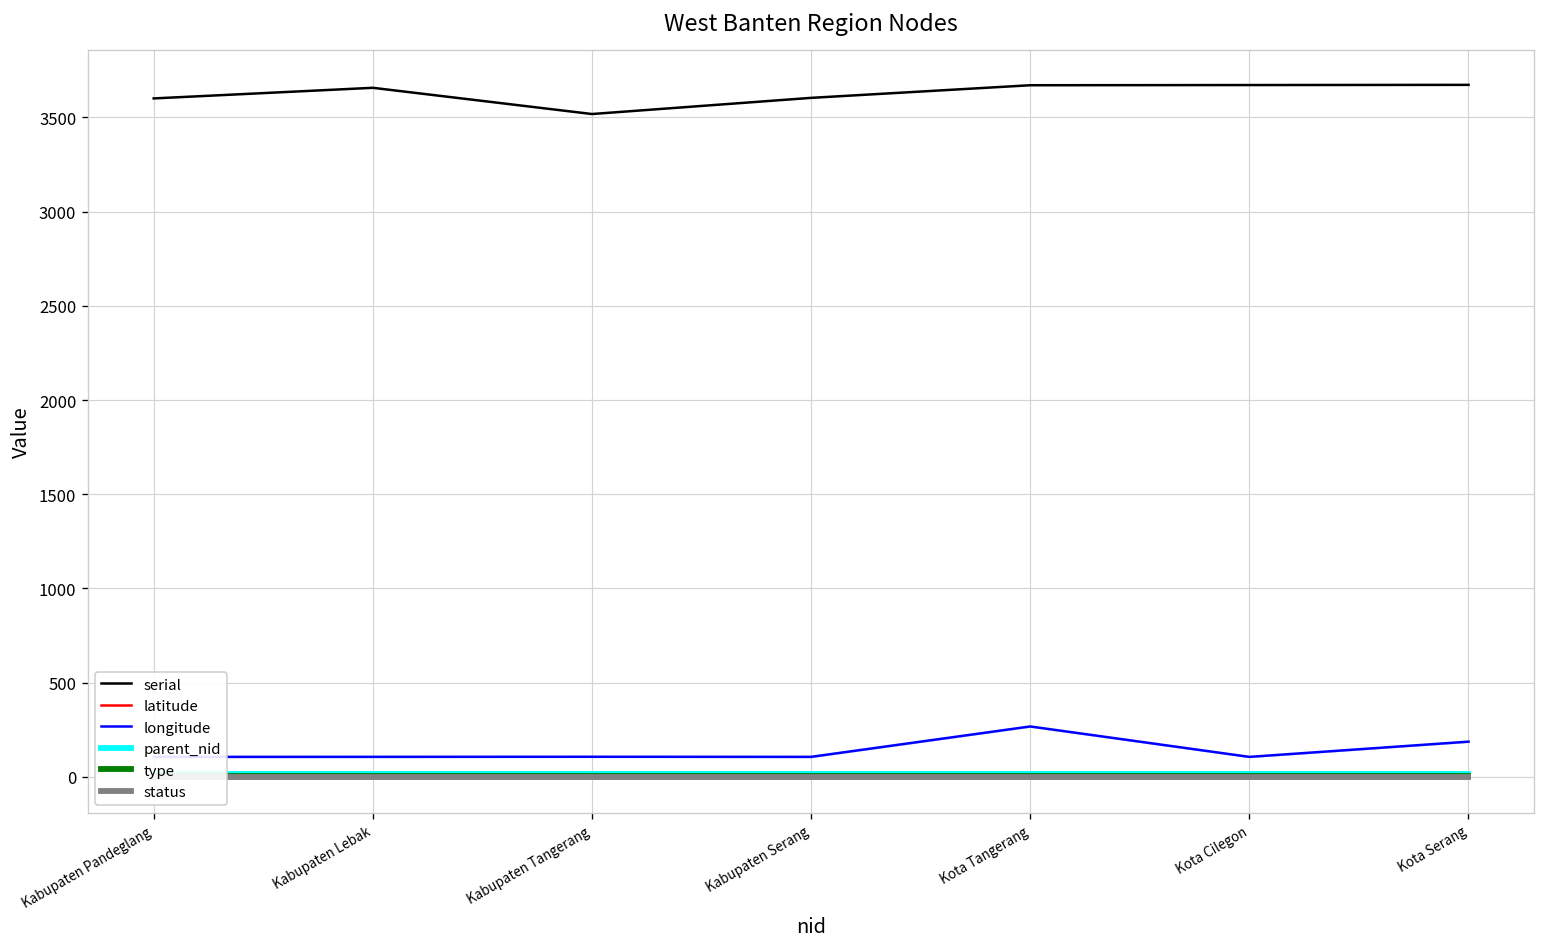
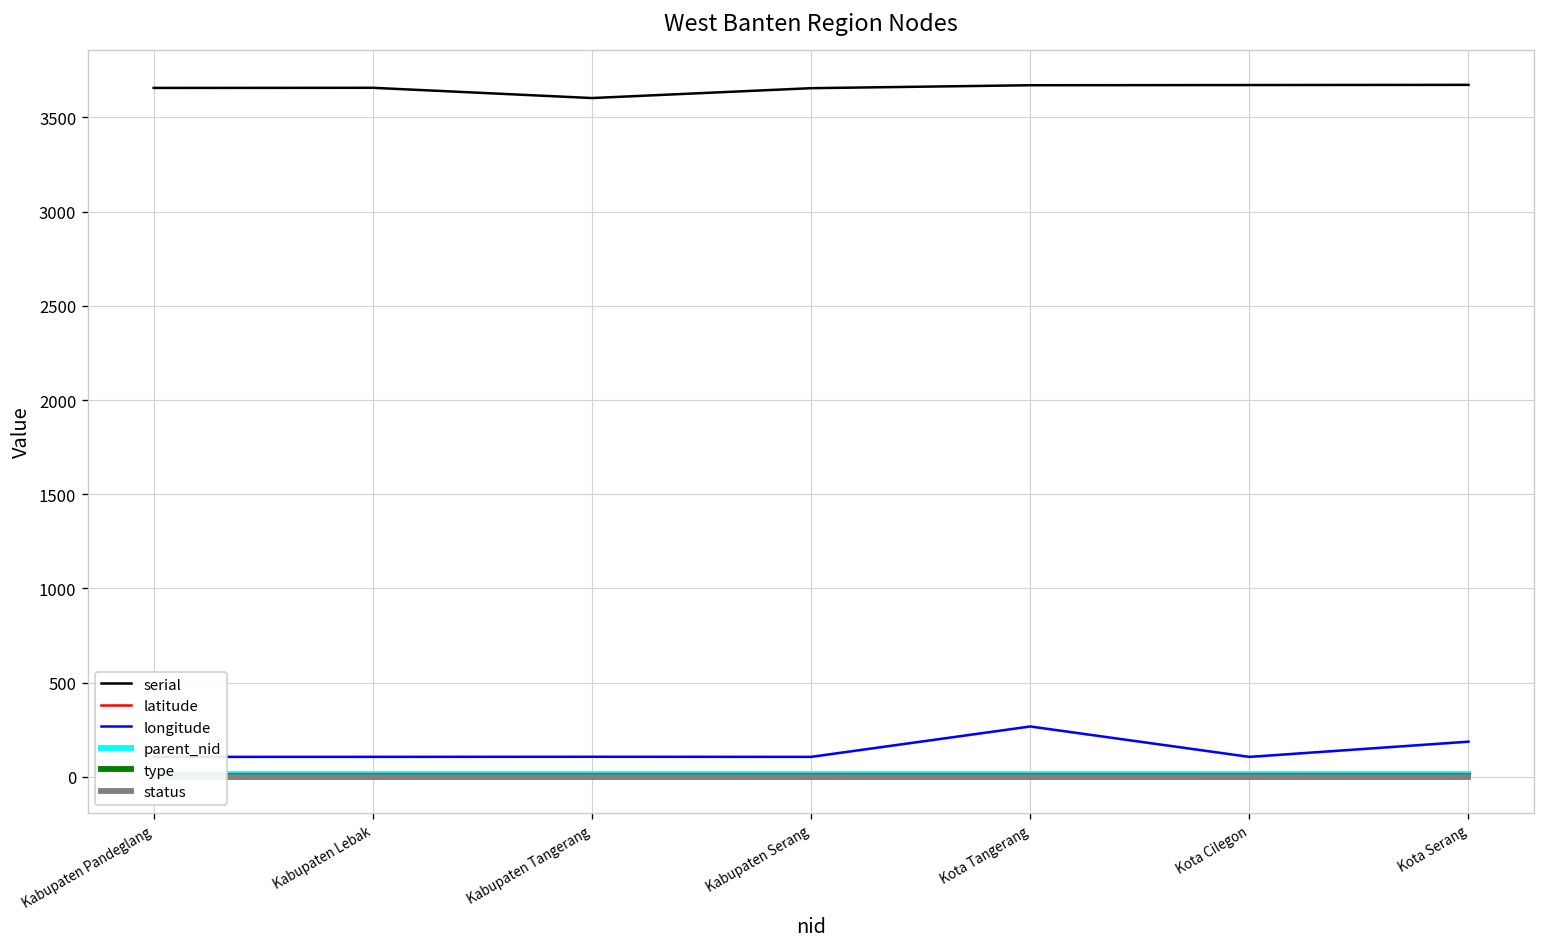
  {
    "serial": {
-     "Kabupaten Pandeglang": 3600,
+     "Kabupaten Pandeglang": 3660,
      "Kabupaten Lebak": 3660,
-     "Kabupaten Tangerang": 3520,
-     "Kabupaten Serang": 3600,
+     "Kabupaten Tangerang": 3600,
+     "Kabupaten Serang": 3660,
      "Kota Tangerang": 3670,
      "Kota Cilegon": 3670,
      "Kota Serang": 3670
    },
    "longitude": {
      "Kabupaten Lebak": 110,
      "Kabupaten Tangerang": 110,
      "Kabupaten Serang": 110,
      "Kota Tangerang": 270,
      "Kota Cilegon": 110,
      "Kota Serang": 190
    }
  }
